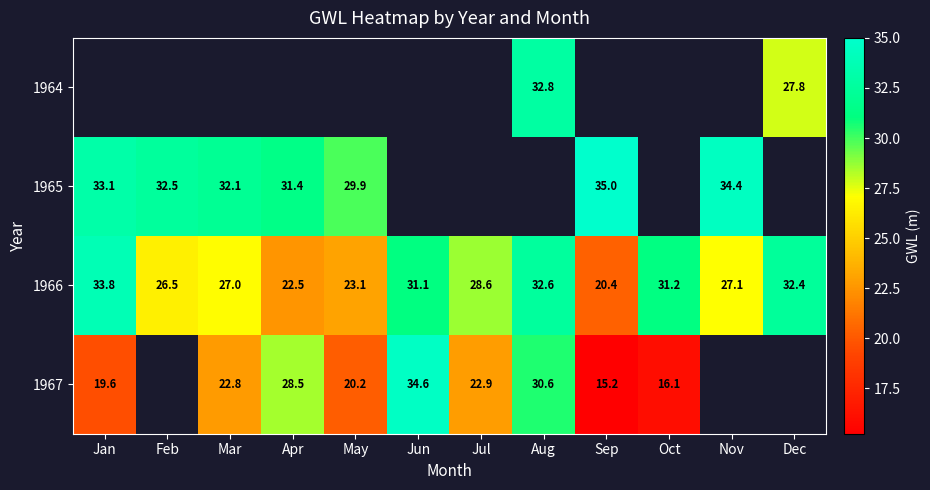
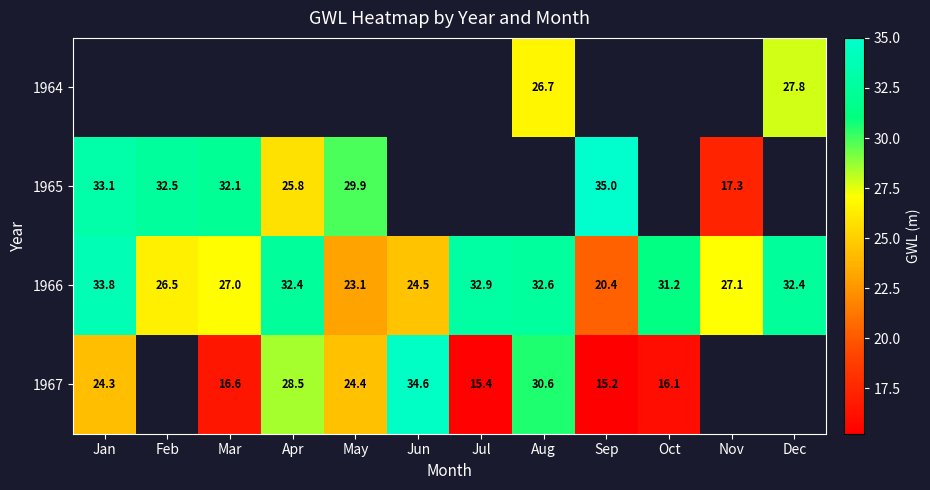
  {
    "1964": {
-     "Aug": 32.8,
+     "Aug": 26.7,
      "Dec": 27.8
    },
    "1965": {
      "Jan": 33.1,
      "Feb": 32.5,
      "Mar": 32.1,
-     "Apr": 31.4,
+     "Apr": 25.8,
      "May": 29.9,
      "Sep": 35.0,
-     "Nov": 34.4
+     "Nov": 17.3
    },
    "1966": {
      "Jan": 33.8,
      "Feb": 26.5,
      "Mar": 27.0,
-     "Apr": 22.5,
+     "Apr": 32.4,
      "May": 23.1,
-     "Jun": 31.1,
-     "Jul": 28.6,
+     "Jun": 24.5,
+     "Jul": 32.9,
      "Aug": 32.6,
      "Sep": 20.4,
      "Oct": 31.2,
      "Nov": 27.1,
      "Dec": 32.4
    },
    "1967": {
-     "Jan": 19.6,
-     "Mar": 22.8,
+     "Jan": 24.3,
+     "Mar": 16.6,
      "Apr": 28.5,
-     "May": 20.2,
+     "May": 24.4,
      "Jun": 34.6,
-     "Jul": 22.9,
+     "Jul": 15.4,
      "Aug": 30.6,
      "Sep": 15.2,
      "Oct": 16.1
    }
  }
